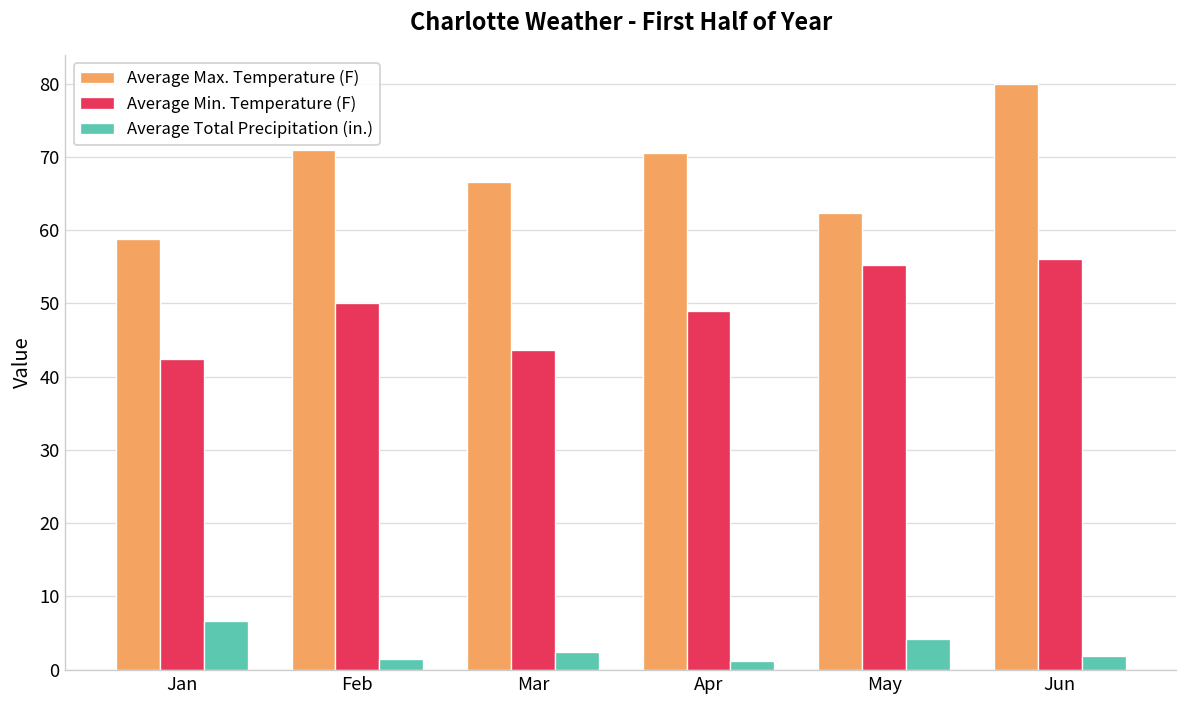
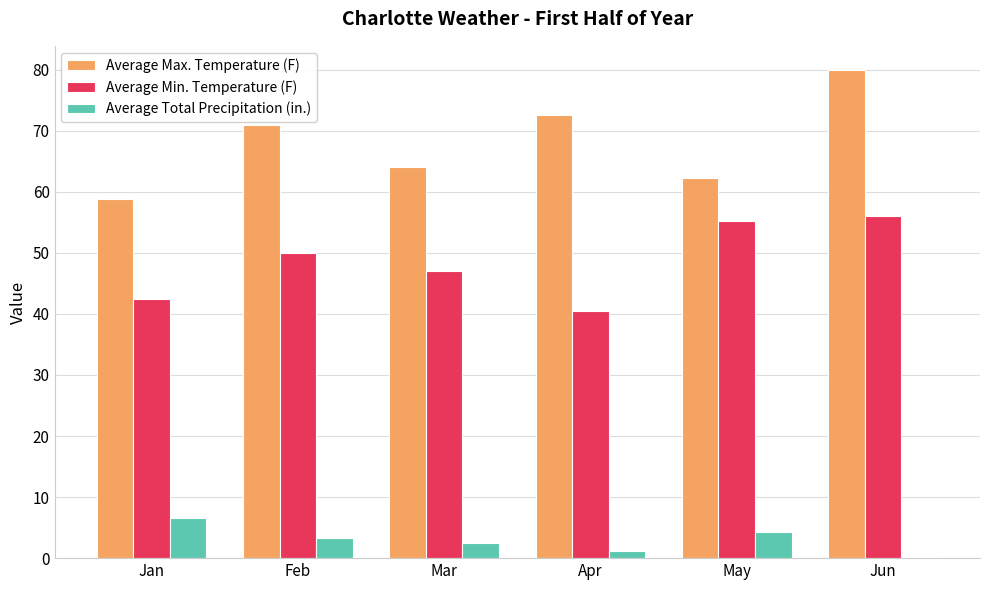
  {
    "Average Max. Temperature (F)": {
      "Jan": 59,
      "Feb": 71,
-     "Mar": 67,
-     "Apr": 71,
+     "Mar": 64,
+     "Apr": 73,
      "May": 62,
      "Jun": 80
    },
    "Average Min. Temperature (F)": {
      "Jan": 42,
      "Feb": 50,
-     "Mar": 44,
-     "Apr": 49,
+     "Mar": 47,
+     "Apr": 41,
      "May": 55,
      "Jun": 56
    },
    "Average Total Precipitation (in.)": {
      "Jan": 7,
-     "Feb": 1,
+     "Feb": 3,
      "Mar": 2,
      "Apr": 1,
      "May": 4,
-     "Jun": 2
+     "Jun": 0
    }
  }
